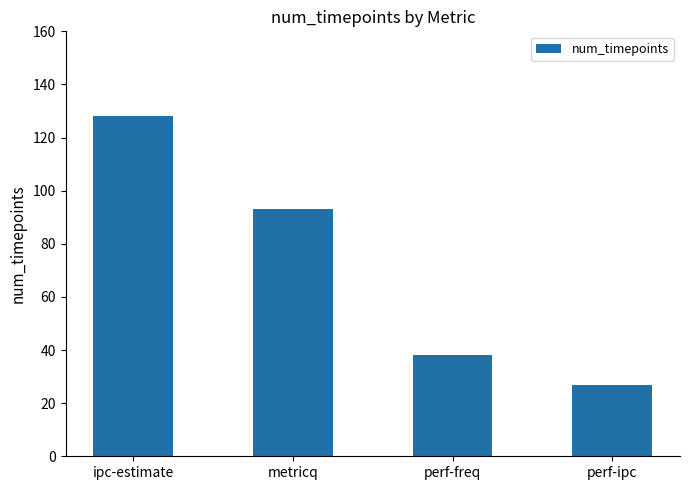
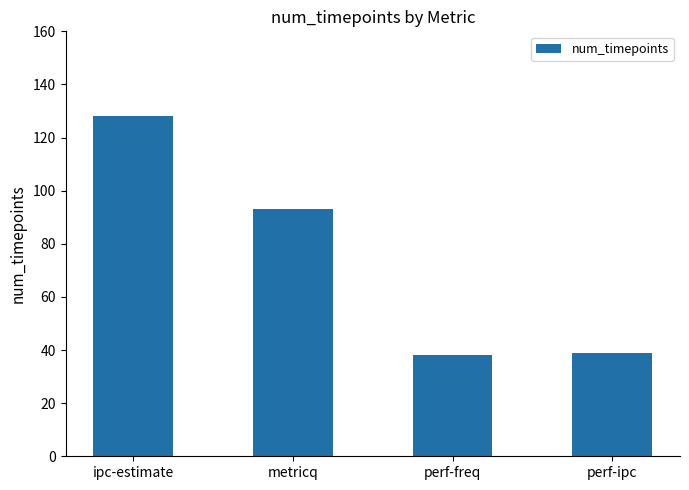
  {
    "ipc-estimate": 128,
    "metricq": 93,
    "perf-freq": 38,
-   "perf-ipc": 27
+   "perf-ipc": 39
  }
